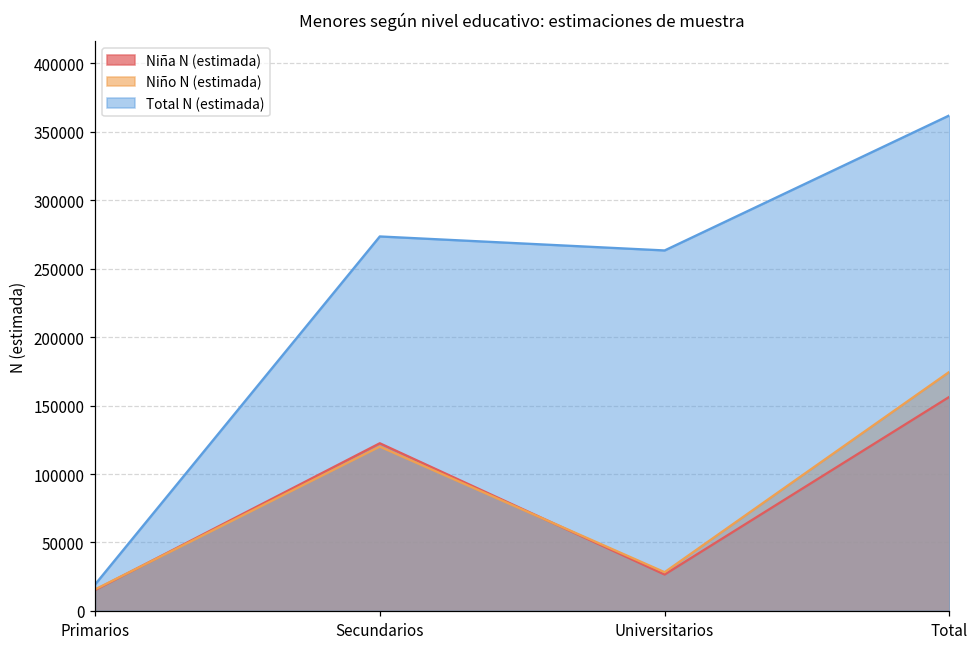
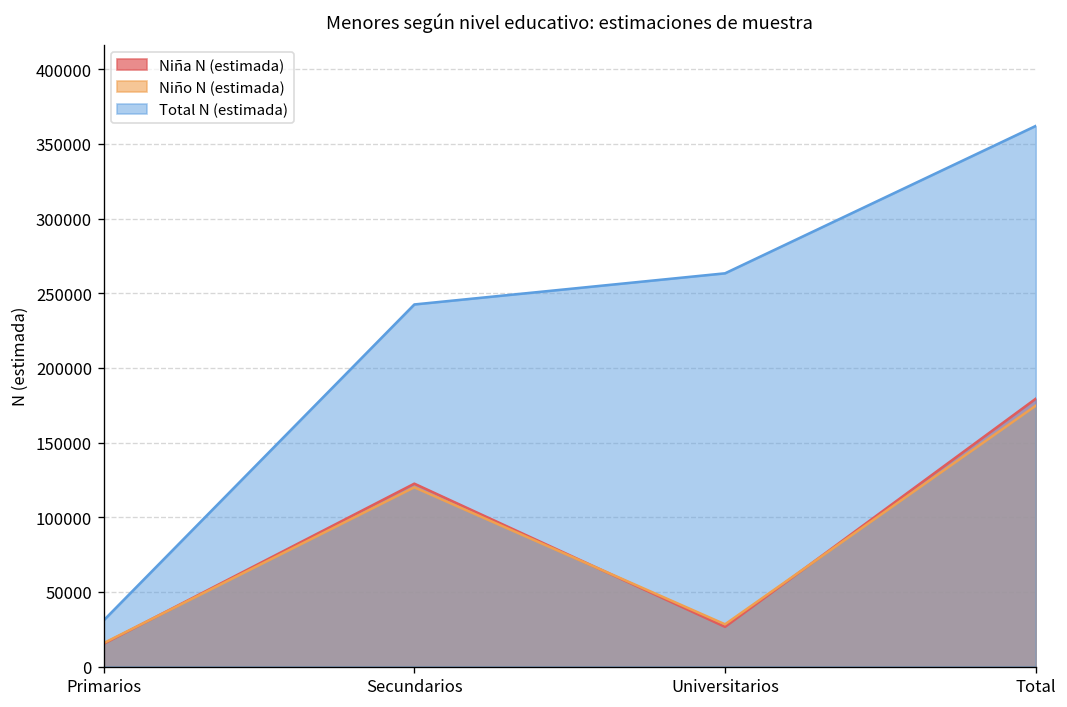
  {
    "Niña N (estimada)": {
      "Secundarios": 122000,
-     "Total": 156000
+     "Total": 179000
    },
    "Niño N (estimada)": {
      "Secundarios": 120000,
      "Total": 175000
    },
    "Total N (estimada)": {
-     "Primarios": 19000,
-     "Secundarios": 274000,
+     "Primarios": 31000,
+     "Secundarios": 243000,
      "Universitarios": 263000,
      "Total": 362000
    }
  }
